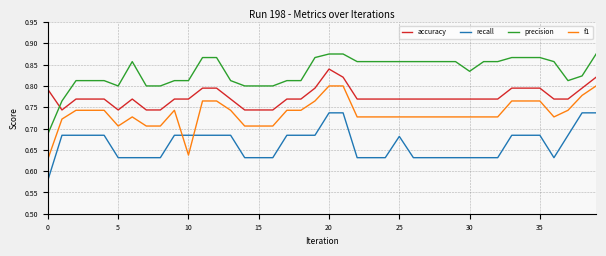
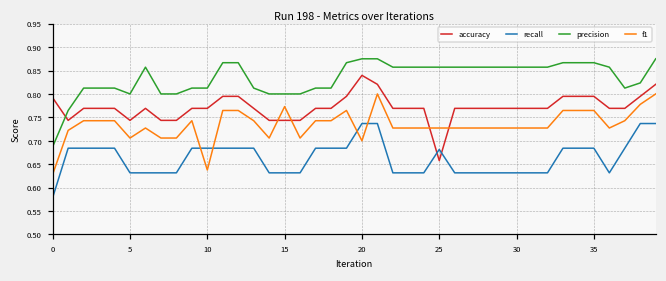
  {
    "accuracy": {
      "0": 0.79,
      "5": 0.74,
      "10": 0.77,
      "15": 0.74,
      "20": 0.84,
-     "25": 0.77,
+     "25": 0.66,
      "30": 0.77,
      "35": 0.79
    },
    "recall": {
      "0": 0.58,
      "5": 0.63,
      "10": 0.68,
      "15": 0.63,
      "20": 0.74,
      "25": 0.68,
      "30": 0.63,
      "35": 0.68
    },
    "precision": {
      "0": 0.69,
      "5": 0.80,
      "10": 0.81,
      "15": 0.80,
      "20": 0.88,
      "25": 0.86,
-     "30": 0.83,
+     "30": 0.86,
      "35": 0.87
    },
    "f1": {
      "0": 0.63,
      "5": 0.71,
      "10": 0.64,
-     "15": 0.71,
-     "20": 0.8,
+     "15": 0.77,
+     "20": 0.7,
      "25": 0.73,
      "30": 0.73,
      "35": 0.76
    }
  }
